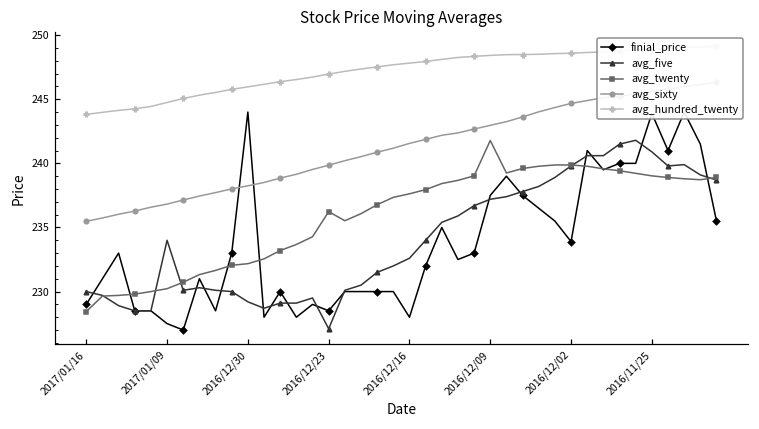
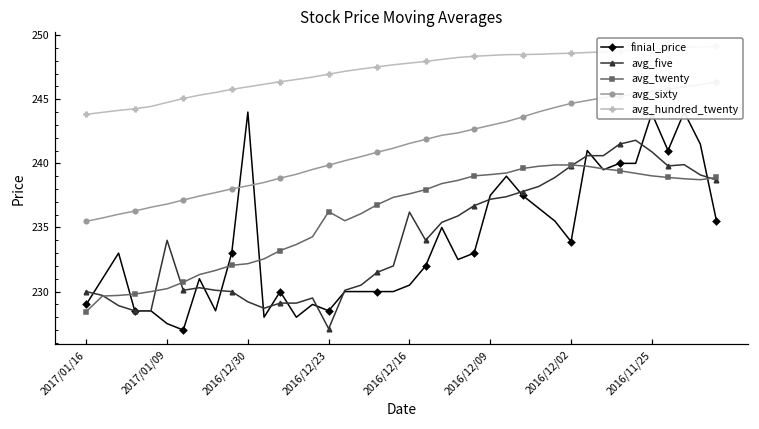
  {
    "finial_price": {
      "2017/01/16": 229.0,
      "2017/01/09": 227.5,
      "2016/12/30": 244.0,
      "2016/12/23": 228.5,
-     "2016/12/16": 228.0,
+     "2016/12/16": 230.5,
      "2016/12/09": 237.5,
      "2016/12/02": 233.9
    },
    "avg_five": {
      "2017/01/16": 230.0,
      "2017/01/09": 234.0,
      "2016/12/30": 229.2,
      "2016/12/23": 227.1,
-     "2016/12/16": 232.6,
+     "2016/12/16": 236.2,
      "2016/12/09": 237.2,
      "2016/11/25": 240.9
    },
    "avg_twenty": {
      "2017/01/16": 228.4,
      "2017/01/09": 230.2,
      "2016/12/30": 232.2,
      "2016/12/23": 236.2,
      "2016/12/16": 237.6,
-     "2016/12/09": 241.8,
+     "2016/12/09": 239.1,
      "2016/11/25": 239.0
    }
  }
